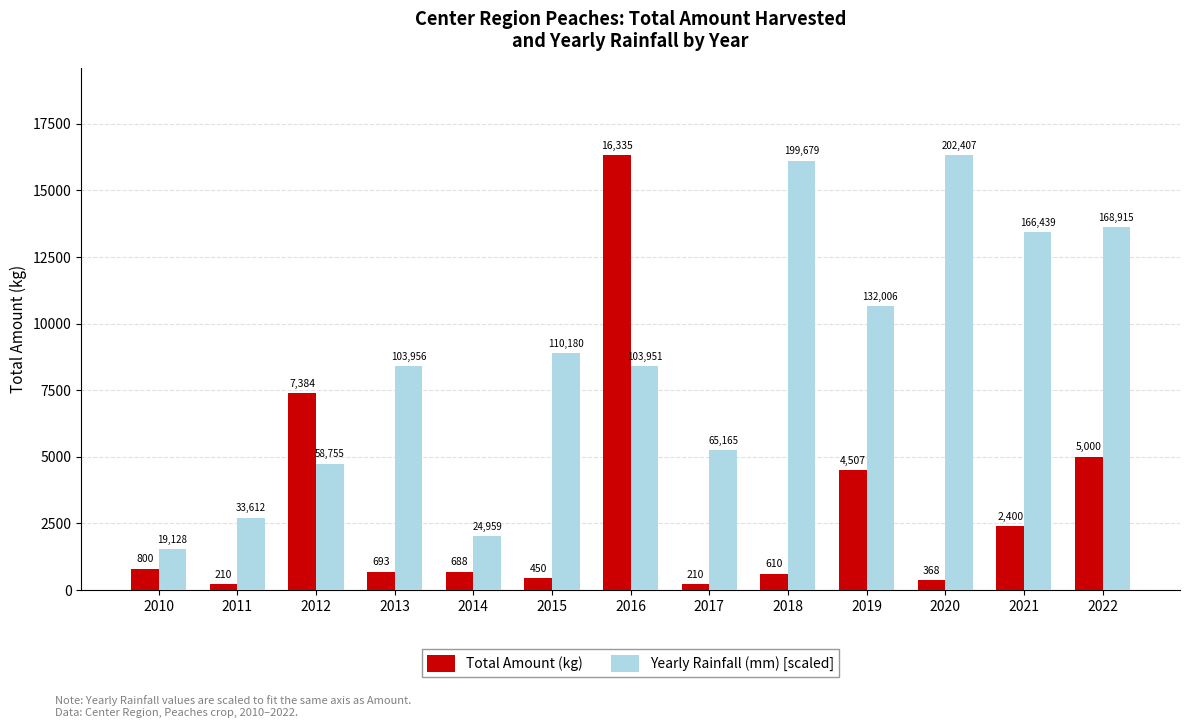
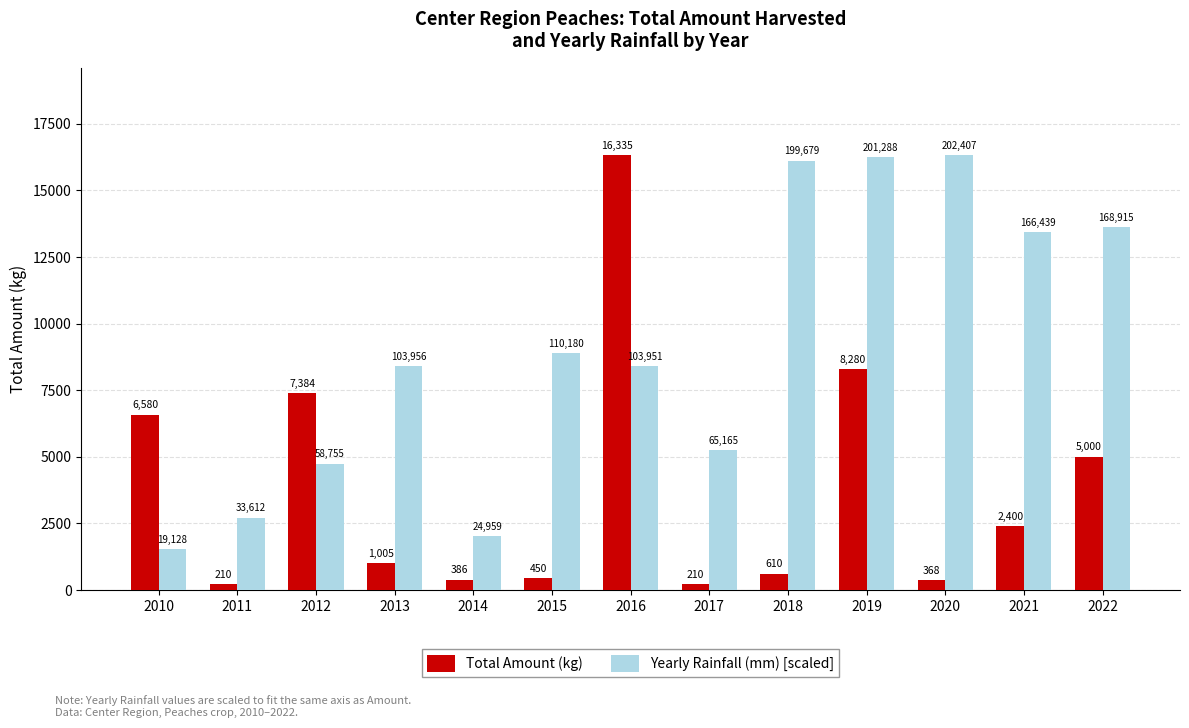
  {
    "Total Amount (kg)": {
-     "2010": "800",
+     "2010": "6,580",
      "2011": "210",
      "2012": "7,384",
-     "2013": "693",
-     "2014": "688",
+     "2013": "1,005",
+     "2014": "386",
      "2015": "450",
      "2016": "16,335",
      "2017": "210",
      "2018": "610",
-     "2019": "4,507",
+     "2019": "8,280",
      "2020": "368",
      "2021": "2,400",
      "2022": "5,000"
    },
    "Yearly Rainfall (mm) [scaled]": {
-     "2019": "132,006"
+     "2019": "201,288"
    }
  }
